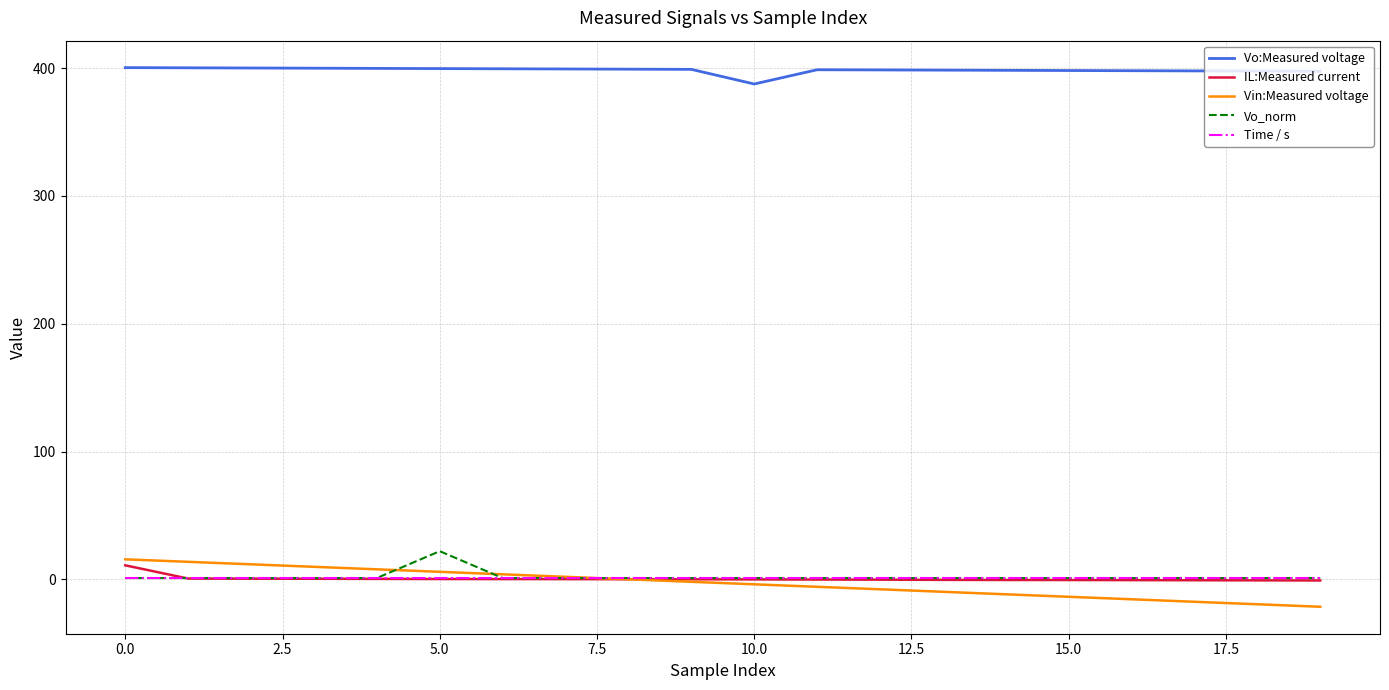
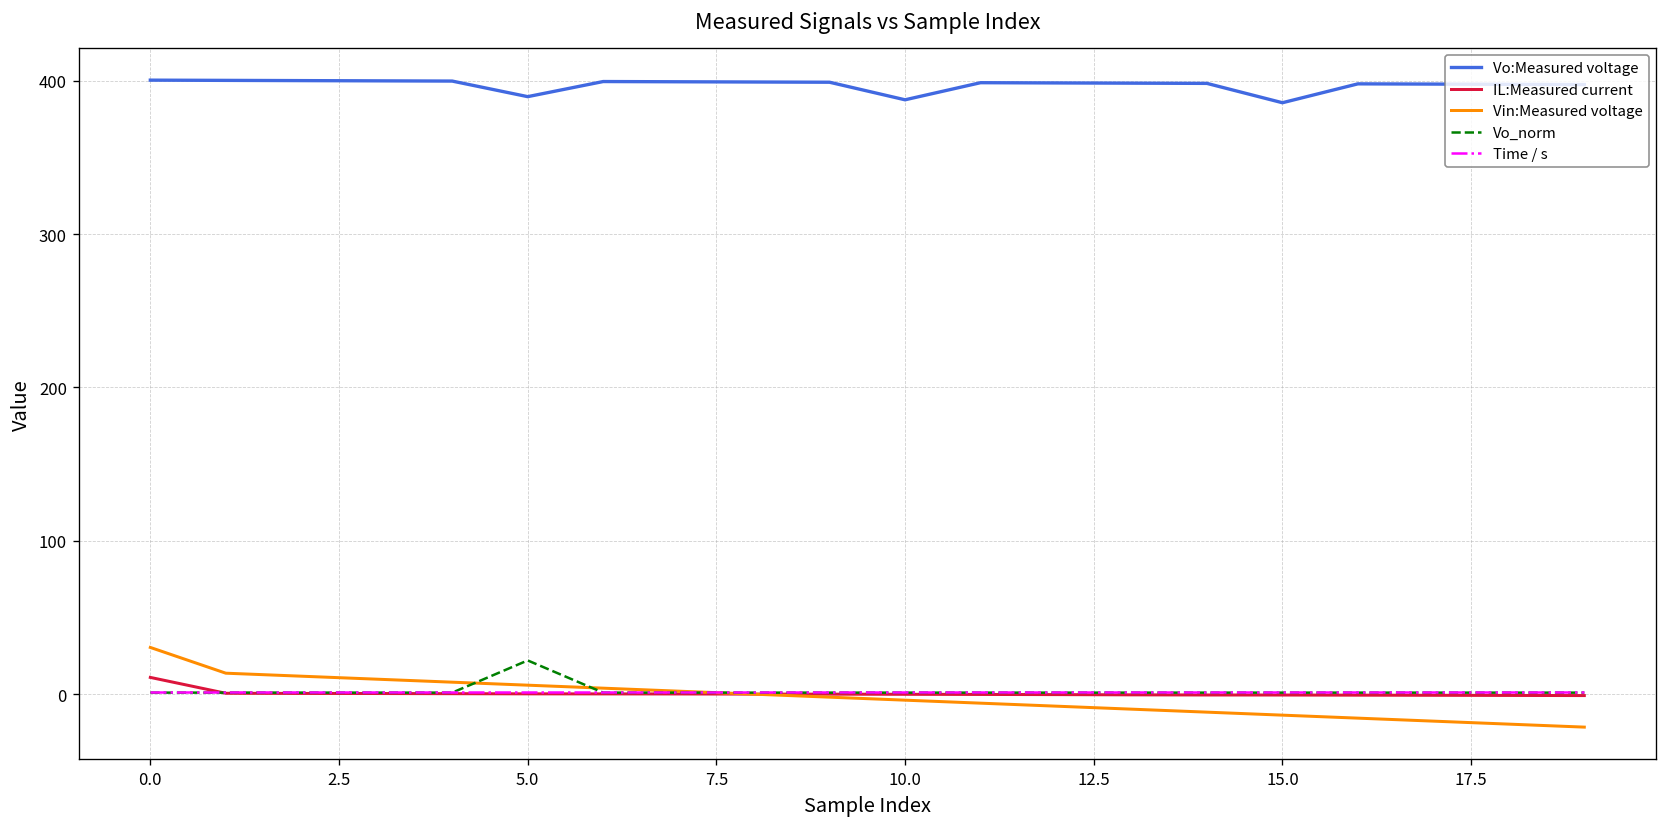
  {
    "Vo:Measured voltage": {
      "0.0": 400,
-     "5.0": 400,
+     "5.0": 390,
      "10.0": 388,
-     "15.0": 398
+     "15.0": 386
    },
    "IL:Measured current": {
      "0.0": 11
    },
    "Vin:Measured voltage": {
-     "0.0": 16,
+     "0.0": 30,
      "5.0": 6,
      "10.0": -4,
      "15.0": -14
    },
    "Vo_norm": {
      "5.0": 22
    }
  }
